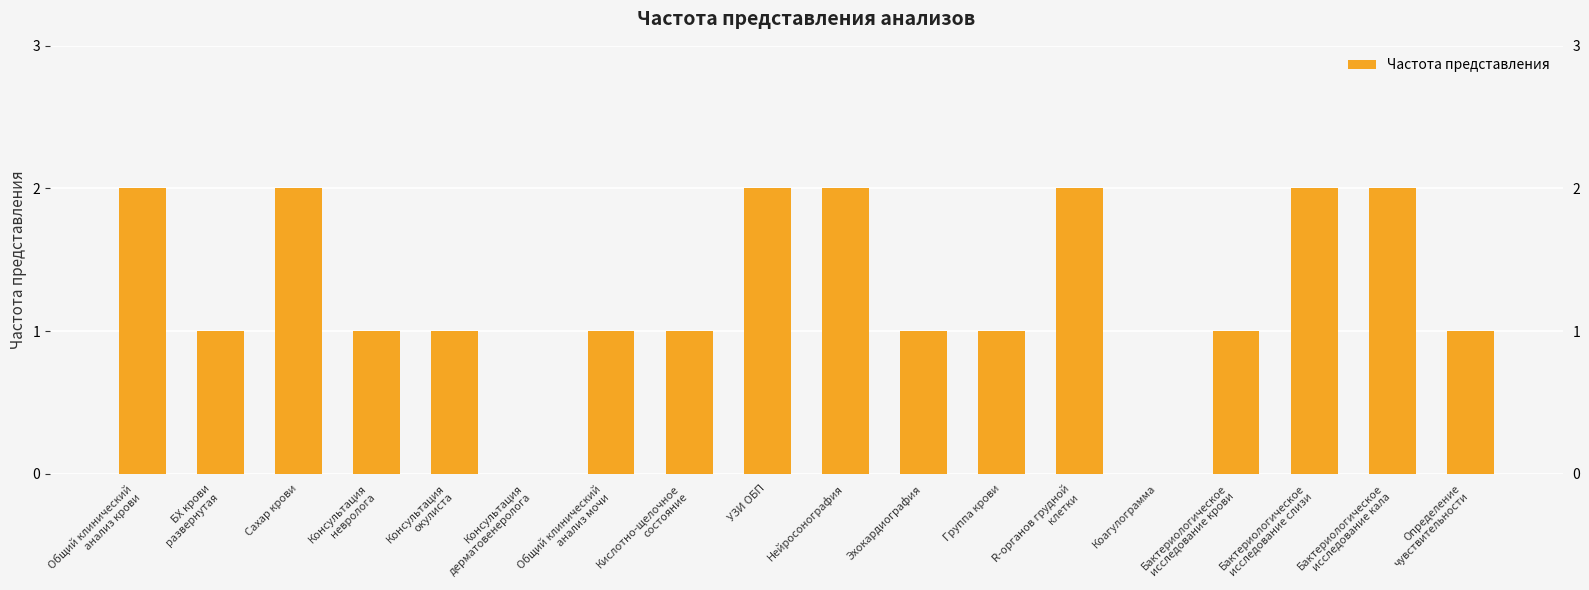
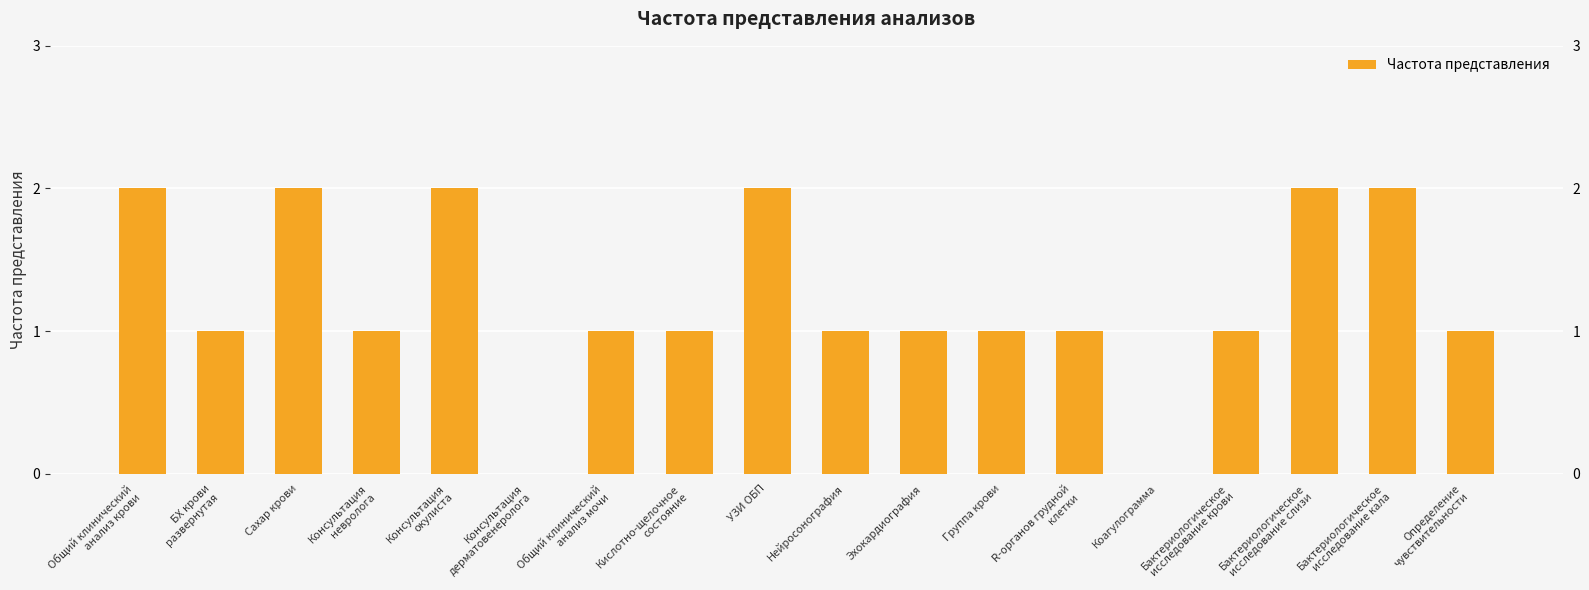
  {
    "Общий клинический анализ крови": 2,
    "БХ крови развернутая": 1,
    "Сахар крови": 2,
    "Консультация невролога": 1,
-   "Консультация окулиста": 1,
+   "Консультация окулиста": 2,
    "Консультация дерматовенеролога": 0,
    "Общий клинический анализ мочи": 1,
    "Кислотно-щелочное состояние": 1,
    "УЗИ ОБП": 2,
-   "Нейросонография": 2,
+   "Нейросонография": 1,
    "Эхокардиография": 1,
    "Группа крови": 1,
-   "R-органов грудной клетки": 2,
+   "R-органов грудной клетки": 1,
    "Коагулограмма": 0,
    "Бактериологическое исследование крови": 1,
    "Бактериологическое исследование слизи": 2,
    "Бактериологическое исследование кала": 2,
    "Определение чувствительности": 1
  }
